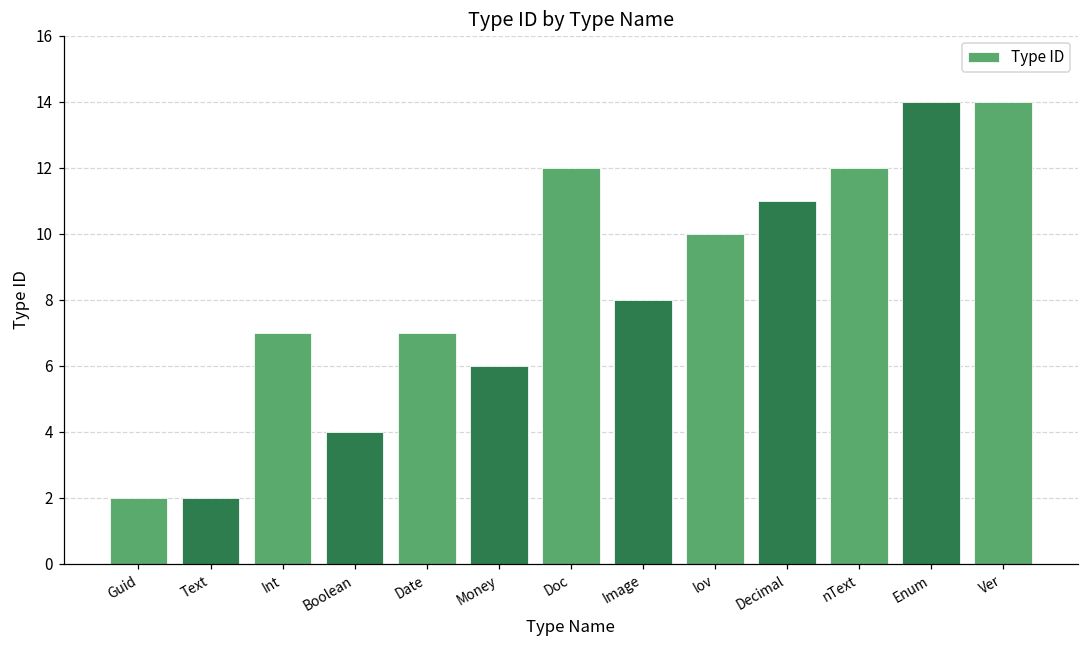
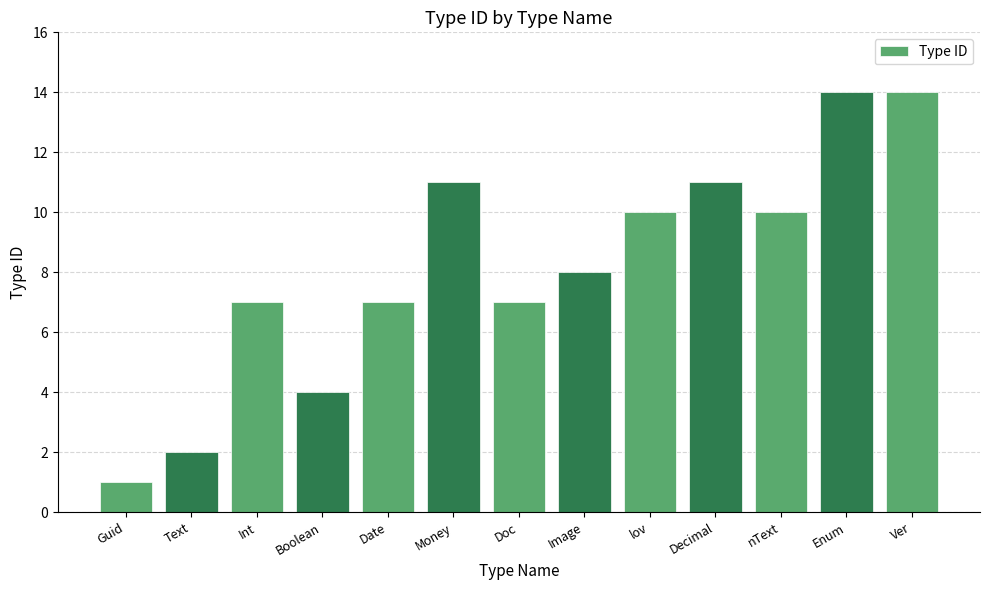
  {
-   "Guid": 2,
+   "Guid": 1,
    "Text": 2,
    "Int": 7,
    "Boolean": 4,
    "Date": 7,
-   "Money": 6,
-   "Doc": 12,
+   "Money": 11,
+   "Doc": 7,
    "Image": 8,
    "lov": 10,
    "Decimal": 11,
-   "nText": 12,
+   "nText": 10,
    "Enum": 14,
    "Ver": 14
  }
